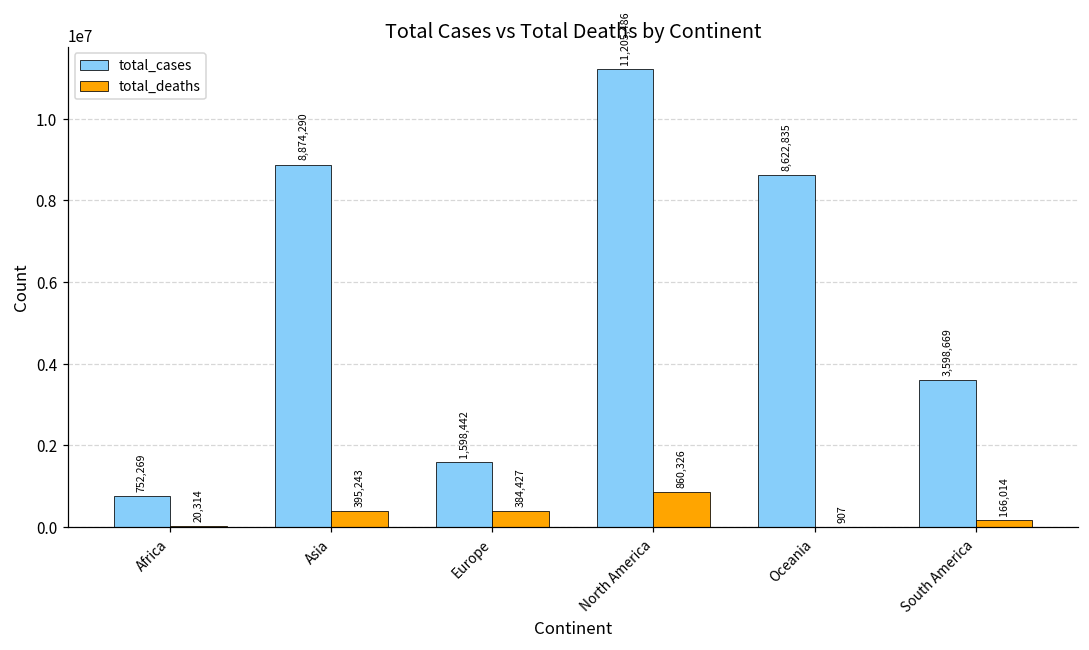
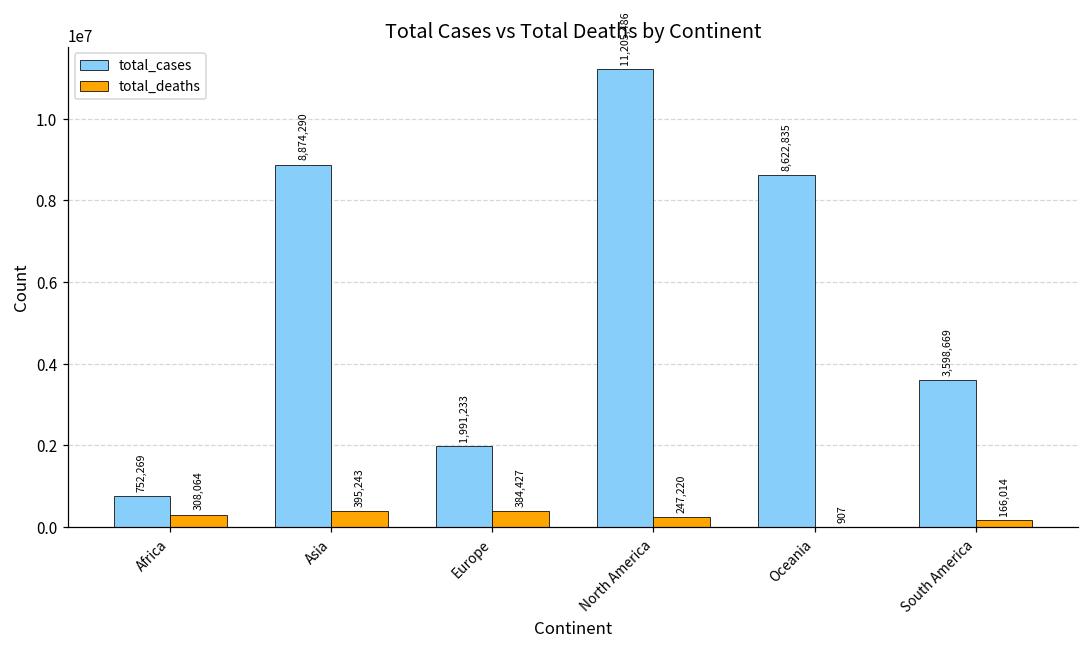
  {
    "total_cases": {
      "Africa": "752,269",
      "Asia": "8,874,290",
-     "Europe": "1,598,442",
+     "Europe": "1,991,233",
      "North America": "11,205,486",
      "Oceania": "8,622,835",
      "South America": "3,598,669"
    },
    "total_deaths": {
-     "Africa": "20,314",
+     "Africa": "308,064",
      "Asia": "395,243",
      "Europe": "384,427",
-     "North America": "860,326",
+     "North America": "247,220",
      "Oceania": "907",
      "South America": "166,014"
    }
  }
